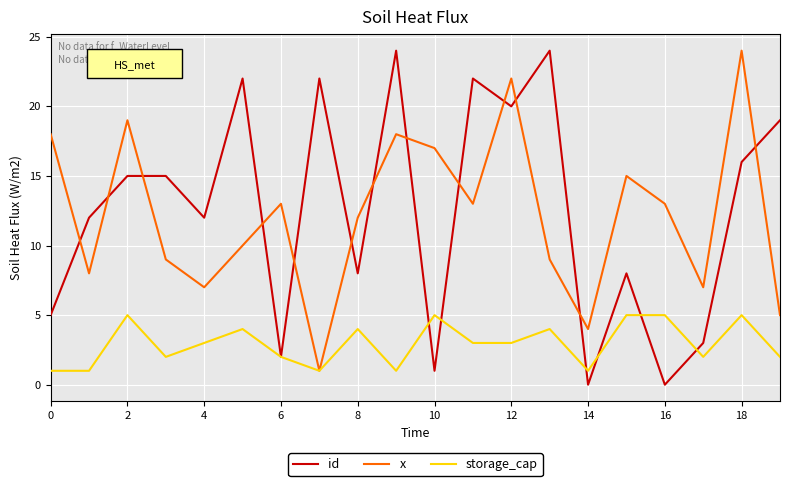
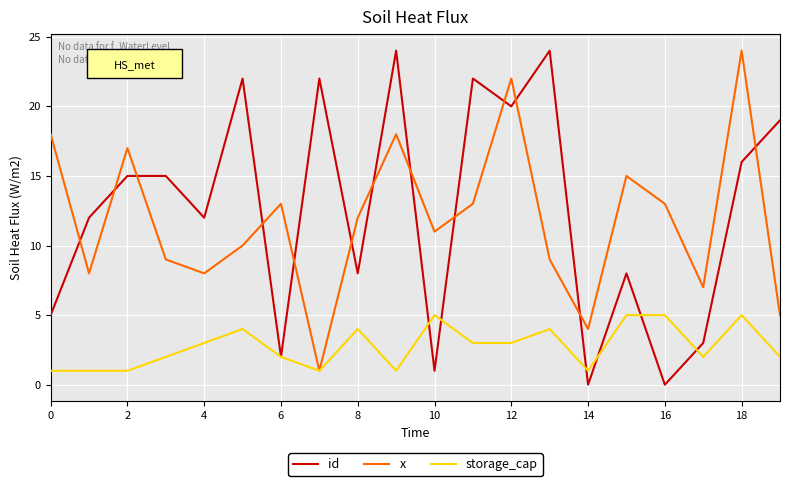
  {
    "id": {
      "0": 5,
      "2": 15,
      "4": 12,
      "8": 8,
      "10": 1,
      "12": 20,
      "14": 0,
      "16": 0,
      "18": 16
    },
    "x": {
      "0": 18,
-     "2": 19,
-     "4": 7,
+     "2": 17,
+     "4": 8,
      "6": 13,
      "8": 12,
-     "10": 17,
+     "10": 11,
      "12": 22,
      "14": 4,
      "16": 13,
      "18": 24
    },
    "storage_cap": {
      "0": 1,
-     "2": 5,
+     "2": 1,
      "4": 3,
      "8": 4,
      "10": 5,
      "12": 3,
      "14": 1,
      "16": 5,
      "18": 5
    }
  }
